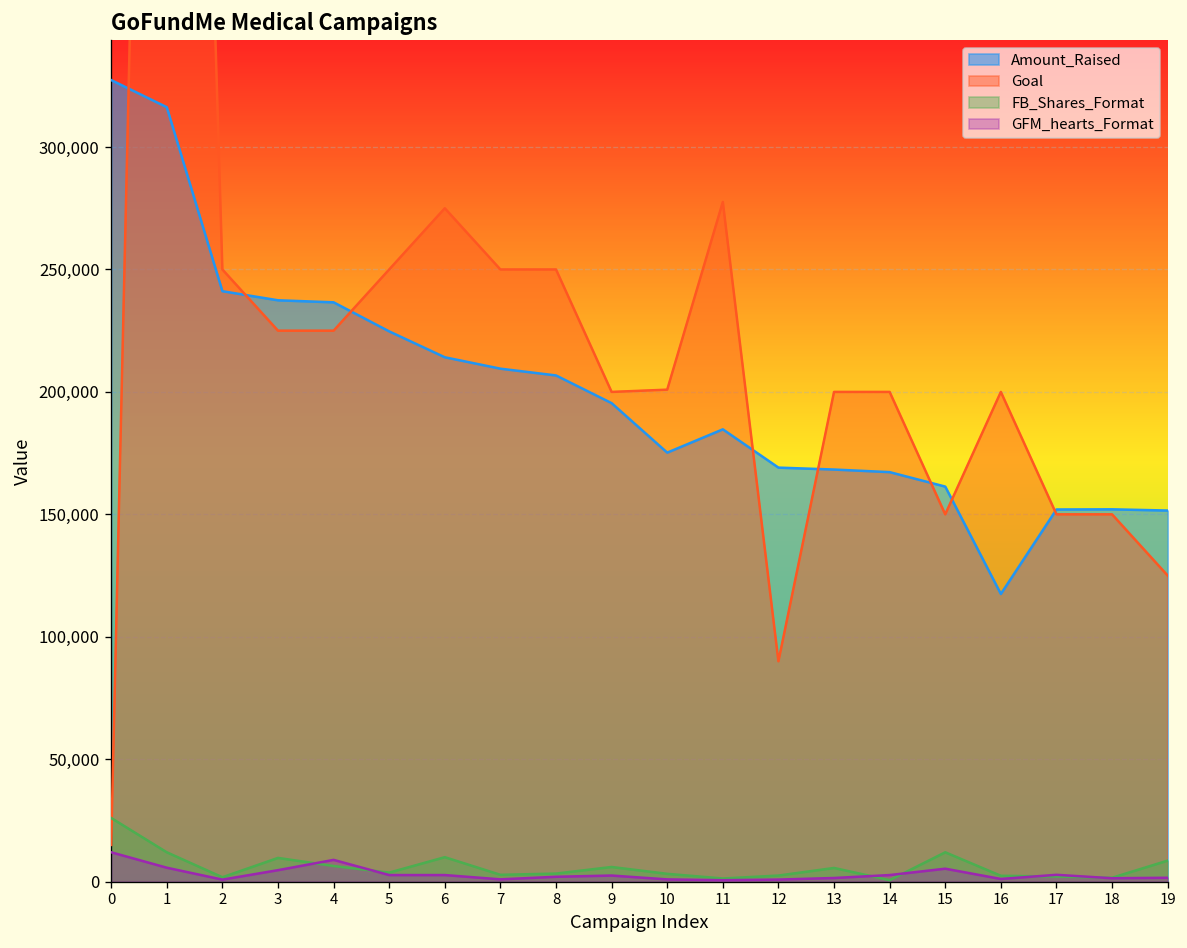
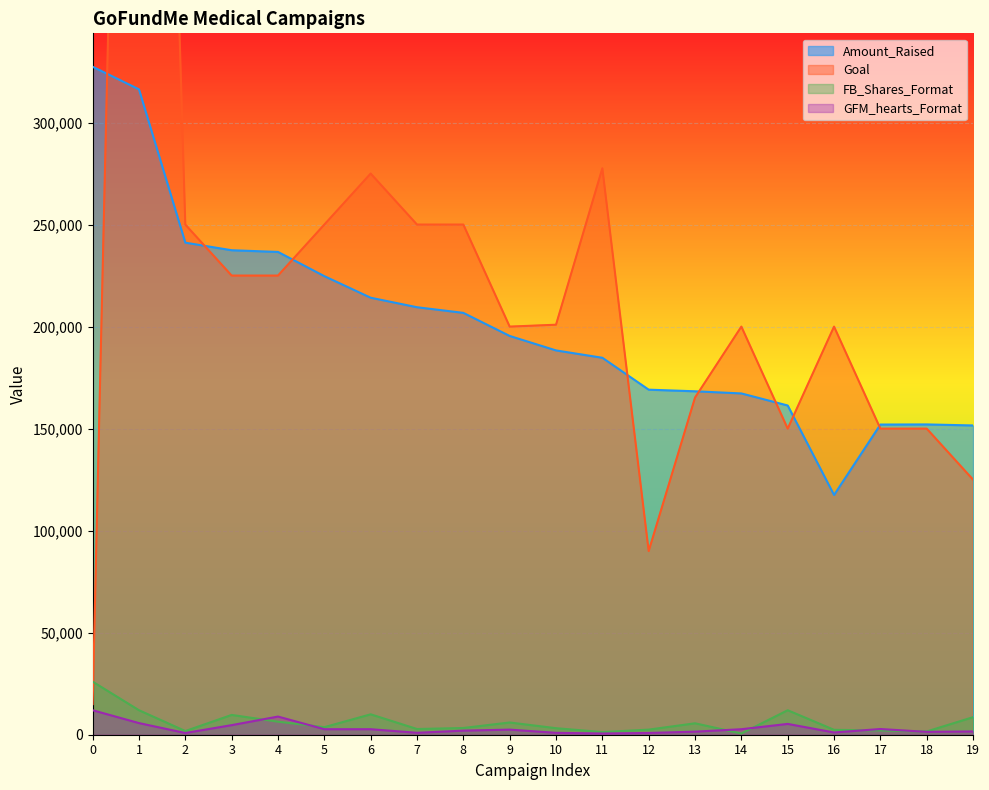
  {
    "Amount_Raised": {
      "0": "327,000",
      "1": "316,000",
      "2": "241,000",
      "3": "237,000",
      "4": "237,000",
      "5": "225,000",
      "6": "214,000",
      "7": "209,000",
      "8": "207,000",
      "9": "195,000",
-     "10": "175,000",
+     "10": "188,000",
      "11": "185,000",
      "12": "169,000",
      "13": "168,000",
      "14": "167,000",
      "15": "161,000",
      "16": "117,000",
      "17": "152,000",
      "18": "152,000",
      "19": "152,000"
    },
    "Goal": {
      "0": "15,000",
      "2": "250,000",
      "3": "225,000",
      "4": "225,000",
      "5": "250,000",
      "6": "275,000",
      "7": "250,000",
      "8": "250,000",
      "9": "200,000",
      "10": "201,000",
      "11": "278,000",
      "12": "90,000",
-     "13": "200,000",
+     "13": "165,000",
      "14": "200,000",
      "15": "150,000",
      "16": "200,000",
      "17": "150,000",
      "18": "150,000",
      "19": "125,000"
    },
    "FB_Shares_Format": {
      "0": "26,000",
      "1": "12,000",
      "3": "10,000",
      "4": "6,000",
      "6": "10,000",
      "7": "3,000",
      "8": "3,000",
      "9": "6,000",
      "10": "3,000",
      "12": "3,000",
      "13": "6,000",
      "14": "1,000",
      "15": "12,000",
      "16": "2,000",
      "19": "9,000"
    },
    "GFM_hearts_Format": {
      "0": "12,000",
      "1": "6,000",
      "3": "5,000",
      "4": "9,000",
      "6": "3,000",
      "7": "1,000",
      "8": "2,000",
      "9": "3,000",
      "10": "1,000",
      "12": "1,000",
      "13": "2,000",
      "14": "3,000",
      "15": "5,000",
      "16": "1,000",
      "19": "2,000"
    }
  }
